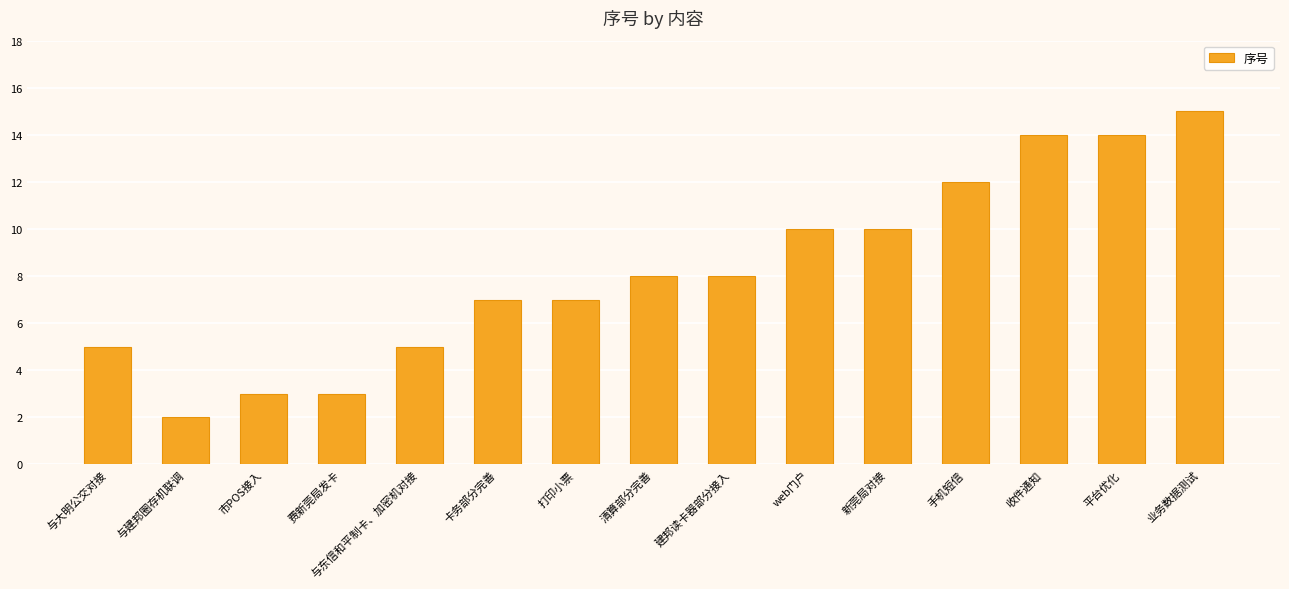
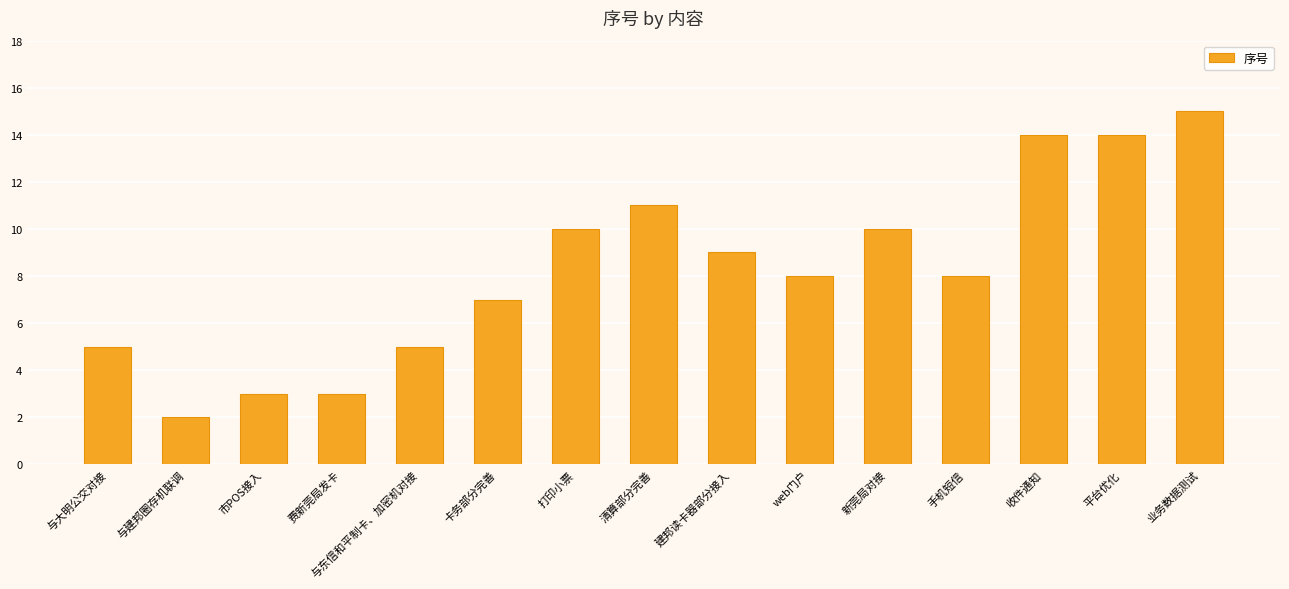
  {
    "与大明公交对接": 5,
    "与建邦圈存机联调": 2,
    "市POS接入": 3,
    "费新莞局发卡": 3,
    "与东信和平制卡、加密机对接": 5,
    "卡务部分完善": 7,
-   "打印小票": 7,
-   "清算部分完善": 8,
-   "建邦读卡器部分接入": 8,
-   "web门户": 10,
+   "打印小票": 10,
+   "清算部分完善": 11,
+   "建邦读卡器部分接入": 9,
+   "web门户": 8,
    "新莞局对接": 10,
-   "手机短信": 12,
+   "手机短信": 8,
    "收件通知": 14,
    "平台优化": 14,
    "业务数据测试": 15
  }
